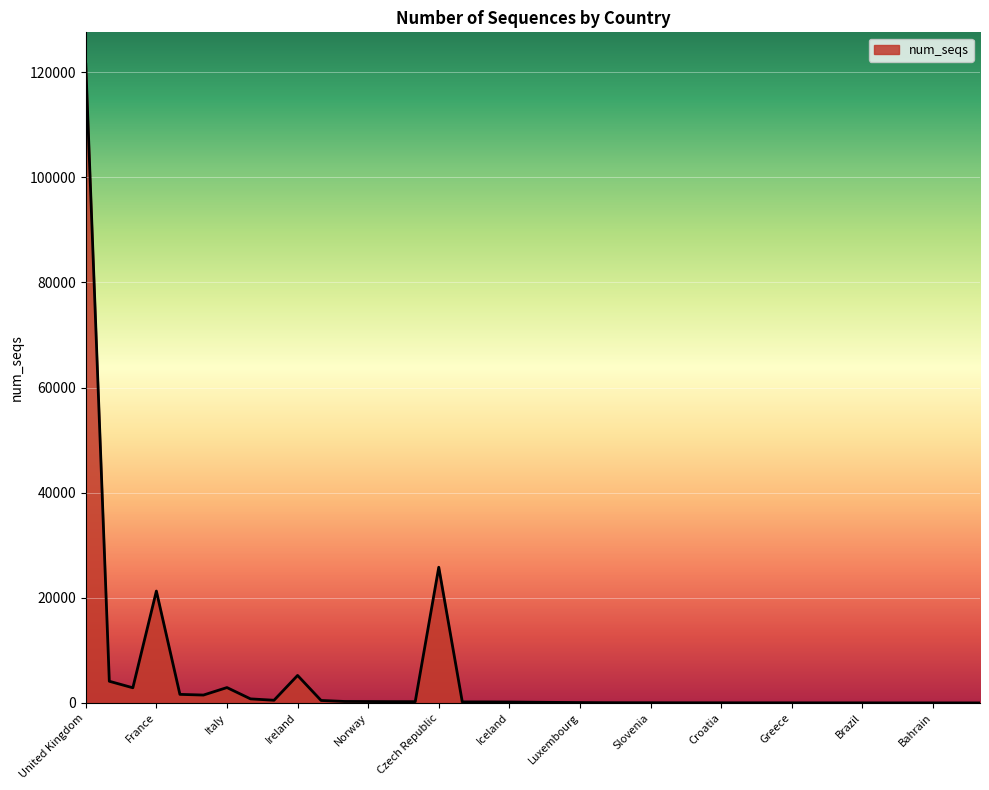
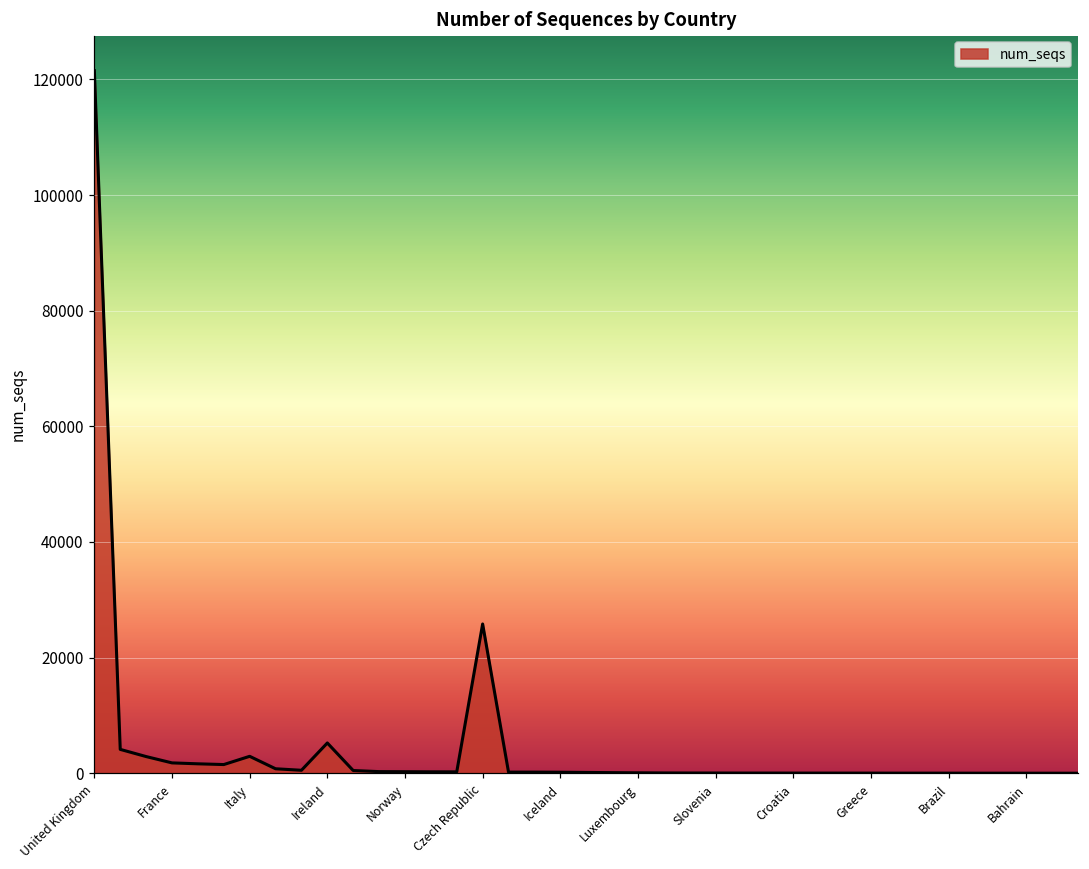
  {
    "United Kingdom": 122000,
-   "France": 21000,
+   "France": 2000,
    "Italy": 3000,
    "Ireland": 5000,
    "Norway": 0,
    "Czech Republic": 26000,
    "Iceland": 0,
    "Luxembourg": 0,
    "Slovenia": 0,
    "Croatia": 0,
    "Greece": 0,
    "Brazil": 0,
    "Bahrain": 0
  }
